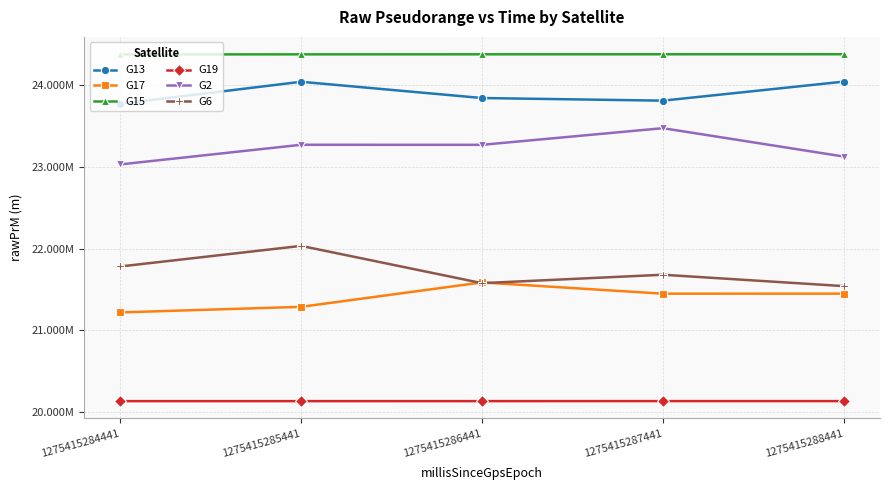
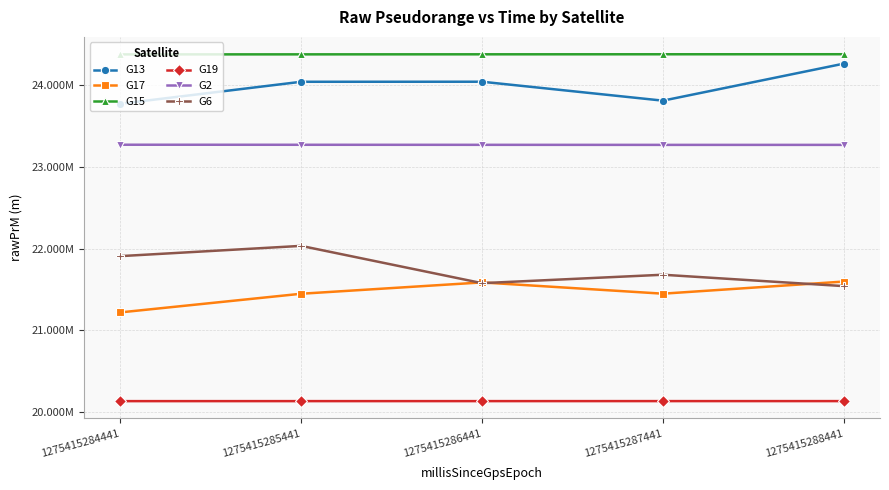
  {
    "G13": {
      "1275415285441": 24000000,
-     "1275415286441": 23800000,
+     "1275415286441": 24000000,
      "1275415287441": 23800000,
-     "1275415288441": 24000000
+     "1275415288441": 24300000
    },
    "G17": {
      "1275415284441": 21200000,
-     "1275415285441": 21300000,
+     "1275415285441": 21400000,
      "1275415287441": 21400000,
-     "1275415288441": 21400000
+     "1275415288441": 21600000
    },
    "G15": {
      "1275415285441": 24400000,
      "1275415286441": 24400000,
      "1275415287441": 24400000,
      "1275415288441": 24400000
    },
    "G19": {
      "1275415284441": 20100000,
      "1275415285441": 20100000,
      "1275415286441": 20100000,
      "1275415287441": 20100000,
      "1275415288441": 20100000
    },
    "G2": {
-     "1275415284441": 23000000,
+     "1275415284441": 23300000,
      "1275415285441": 23300000,
      "1275415286441": 23300000,
-     "1275415287441": 23500000,
-     "1275415288441": 23100000
+     "1275415287441": 23300000,
+     "1275415288441": 23300000
    },
    "G6": {
-     "1275415284441": 21800000,
+     "1275415284441": 21900000,
      "1275415285441": 22000000,
      "1275415287441": 21700000,
      "1275415288441": 21500000
    }
  }
